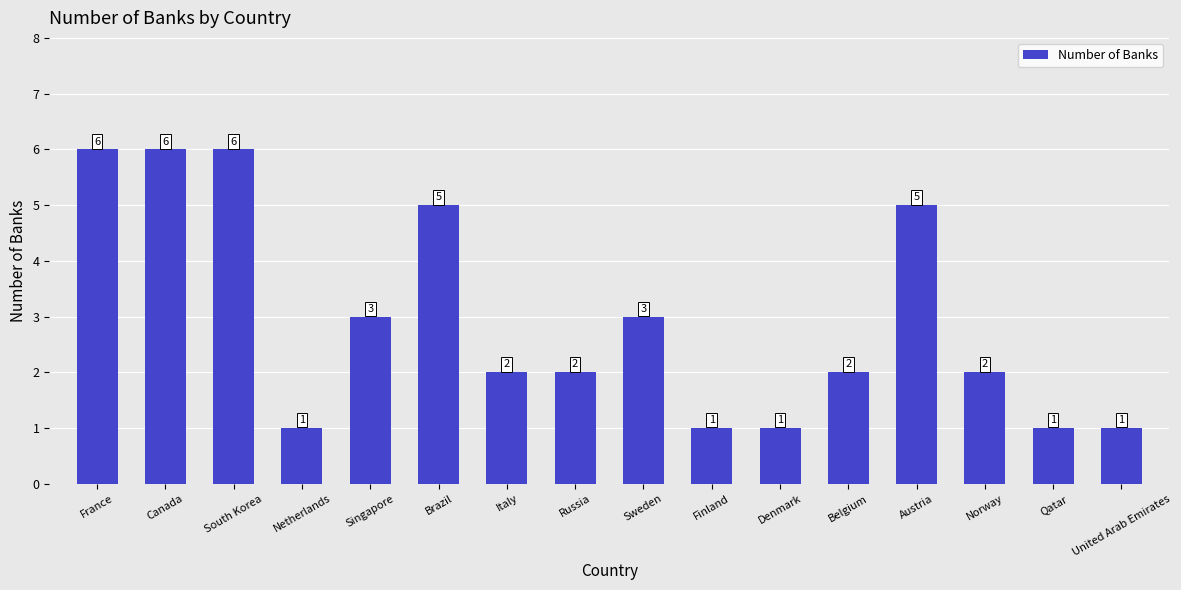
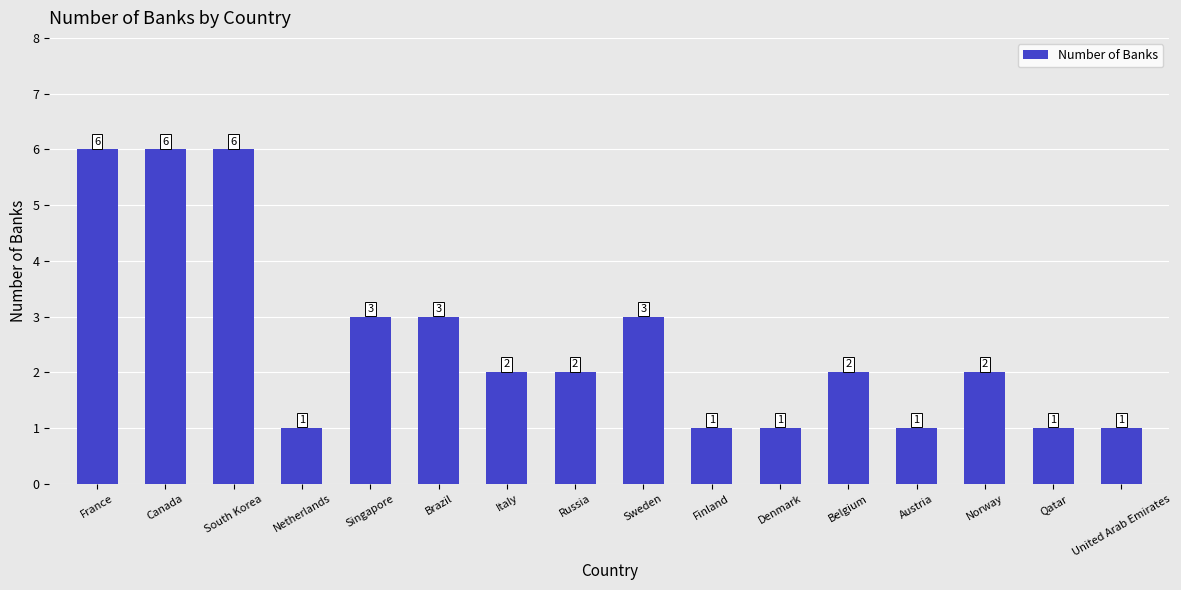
  {
-   "Brazil": 5,
-   "Austria": 5
+   "Brazil": 3,
+   "Austria": 1
  }
